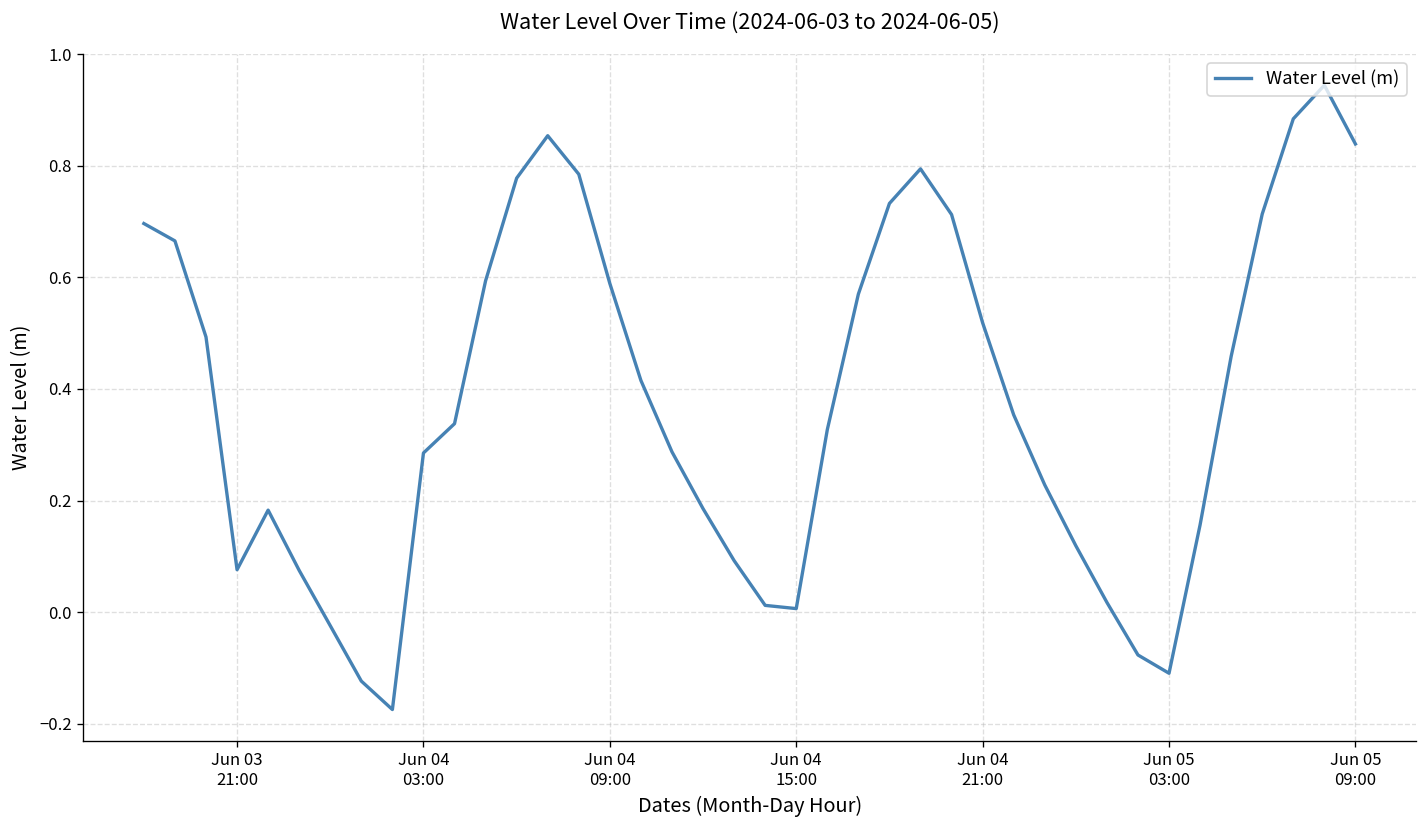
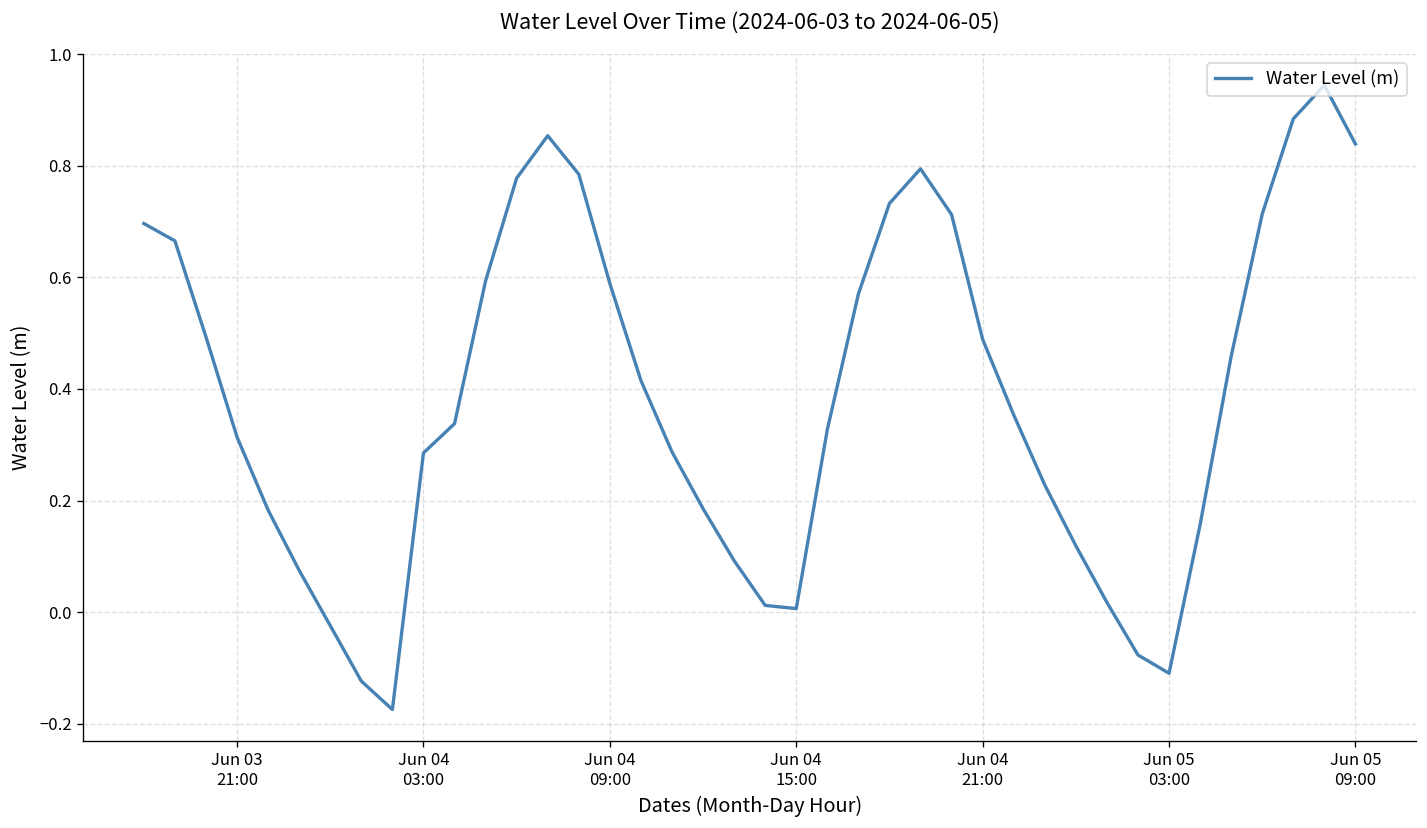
  {
-   "Jun 03 21:00": 0.08,
+   "Jun 03 21:00": 0.31,
    "Jun 04 03:00": 0.29,
    "Jun 04 09:00": 0.59,
    "Jun 04 15:00": 0.01,
-   "Jun 04 21:00": 0.52,
+   "Jun 04 21:00": 0.49,
    "Jun 05 03:00": -0.11,
    "Jun 05 09:00": 0.84
  }
